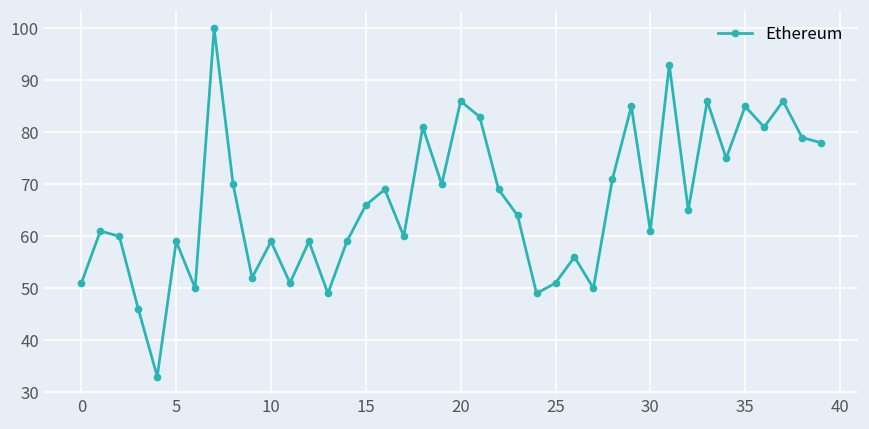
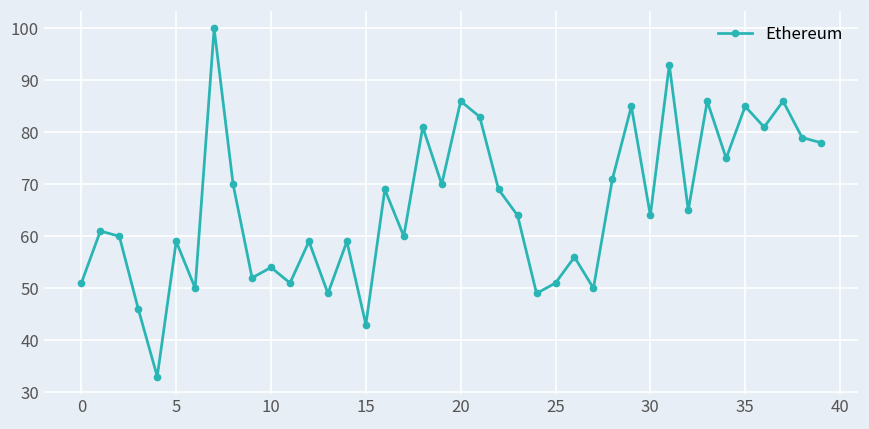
  {
    "0": 51,
    "5": 59,
-   "10": 59,
-   "15": 66,
+   "10": 54,
+   "15": 43,
    "20": 86,
    "25": 51,
-   "30": 61,
+   "30": 64,
    "35": 85
  }
